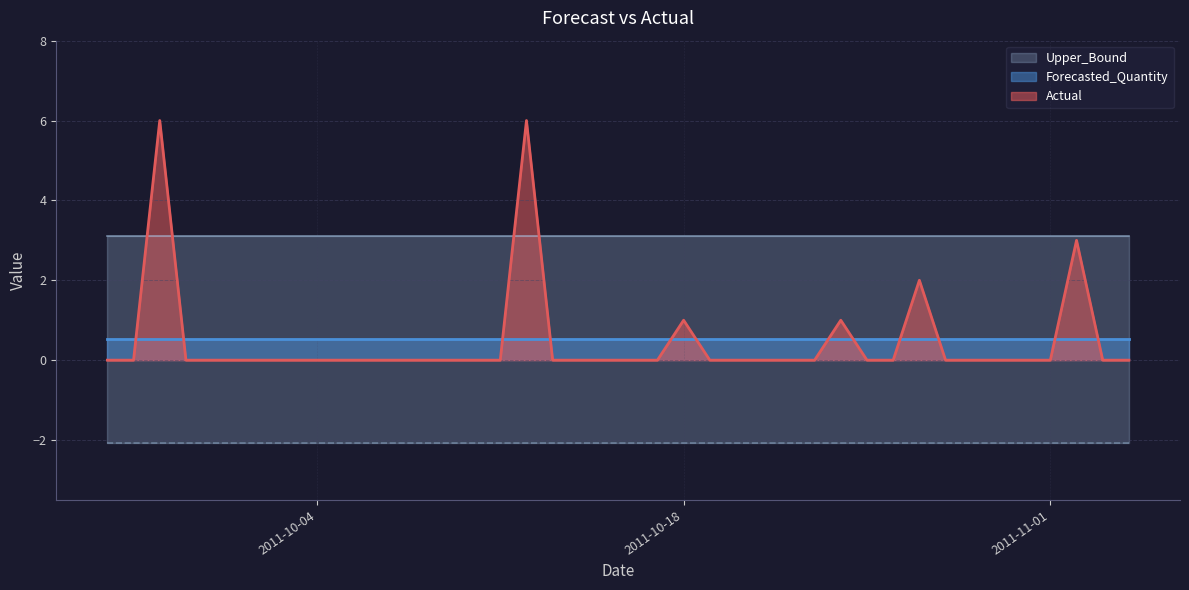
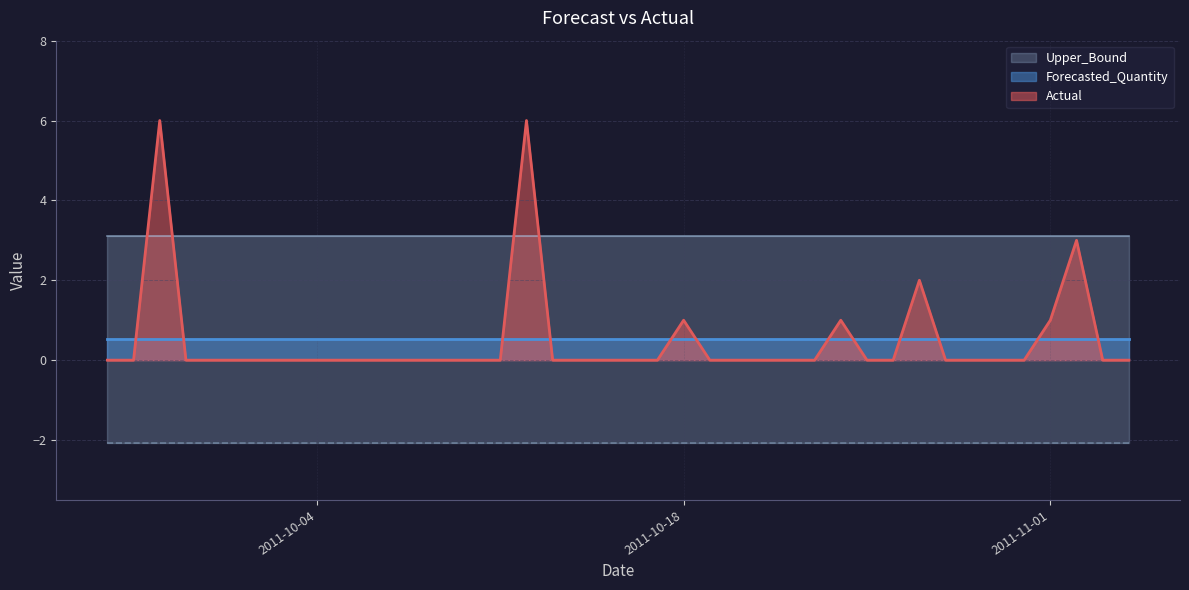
  {
    "Actual": {
      "2011-10-04": 0,
      "2011-10-18": 1,
-     "2011-11-01": 0
+     "2011-11-01": 1
    }
  }
